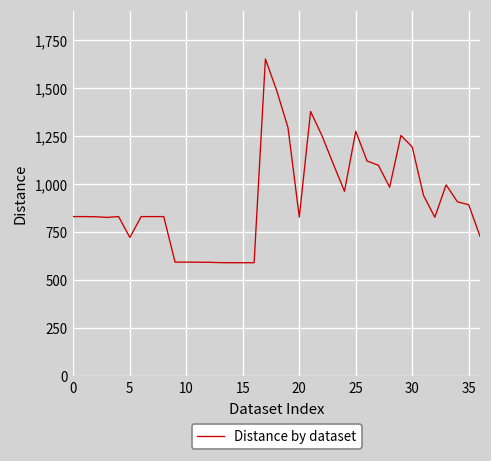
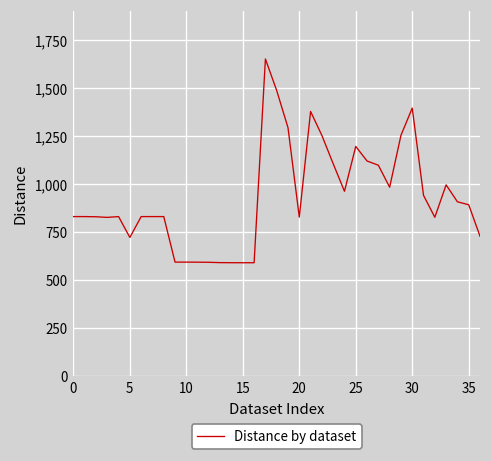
  {
    "0": "830",
    "5": "720",
    "10": "590",
    "15": "590",
    "20": "830",
-   "25": "1,270",
-   "30": "1,190",
+   "25": "1,190",
+   "30": "1,390",
    "35": "890"
  }
